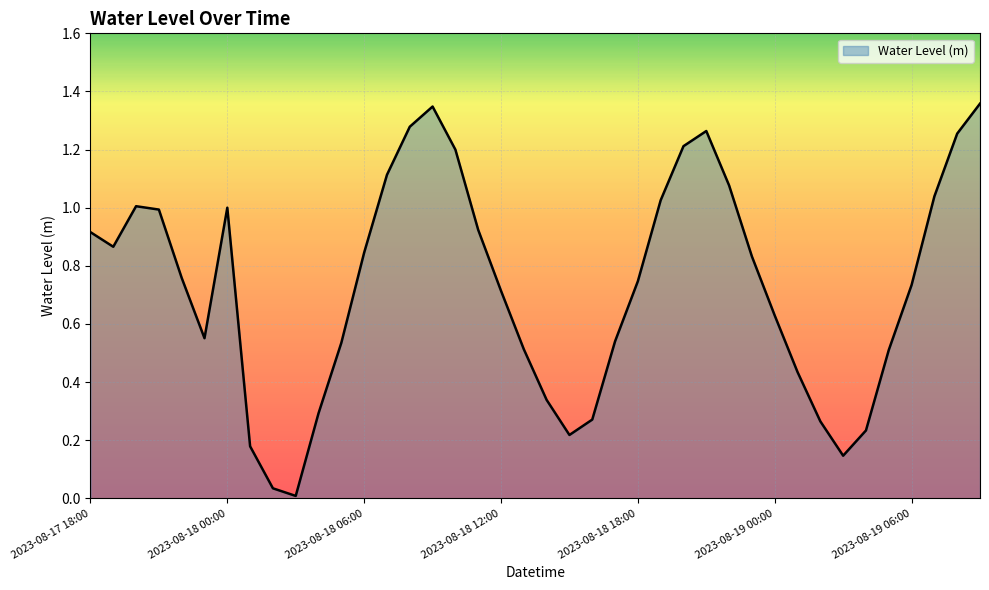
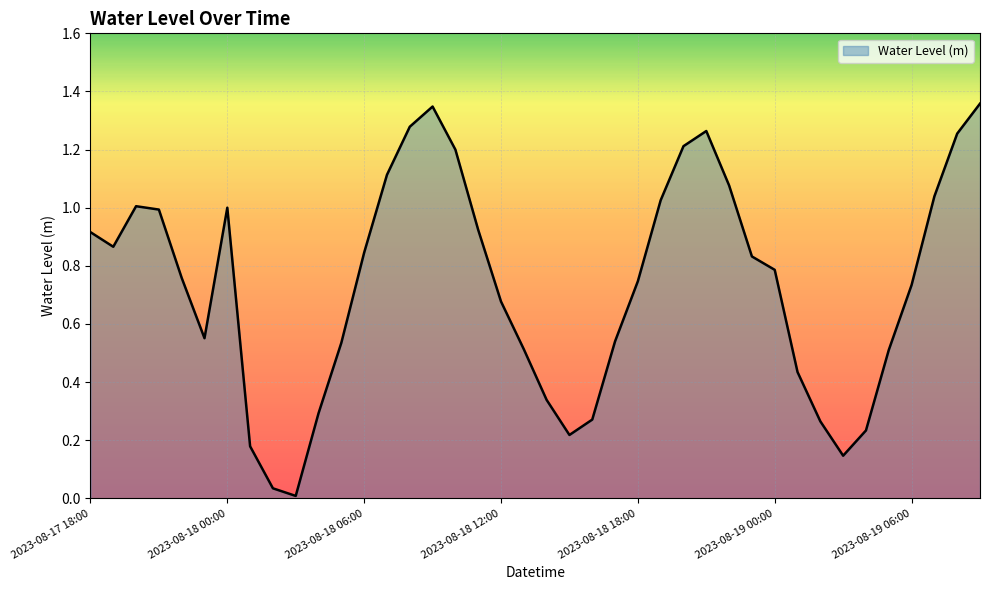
  {
    "2023-08-17 18:00": 0.92,
    "2023-08-18 00:00": 1.00,
    "2023-08-18 06:00": 0.85,
-   "2023-08-18 12:00": 0.71,
+   "2023-08-18 12:00": 0.68,
    "2023-08-18 18:00": 0.75,
-   "2023-08-19 00:00": 0.63,
+   "2023-08-19 00:00": 0.79,
    "2023-08-19 06:00": 0.73
  }
